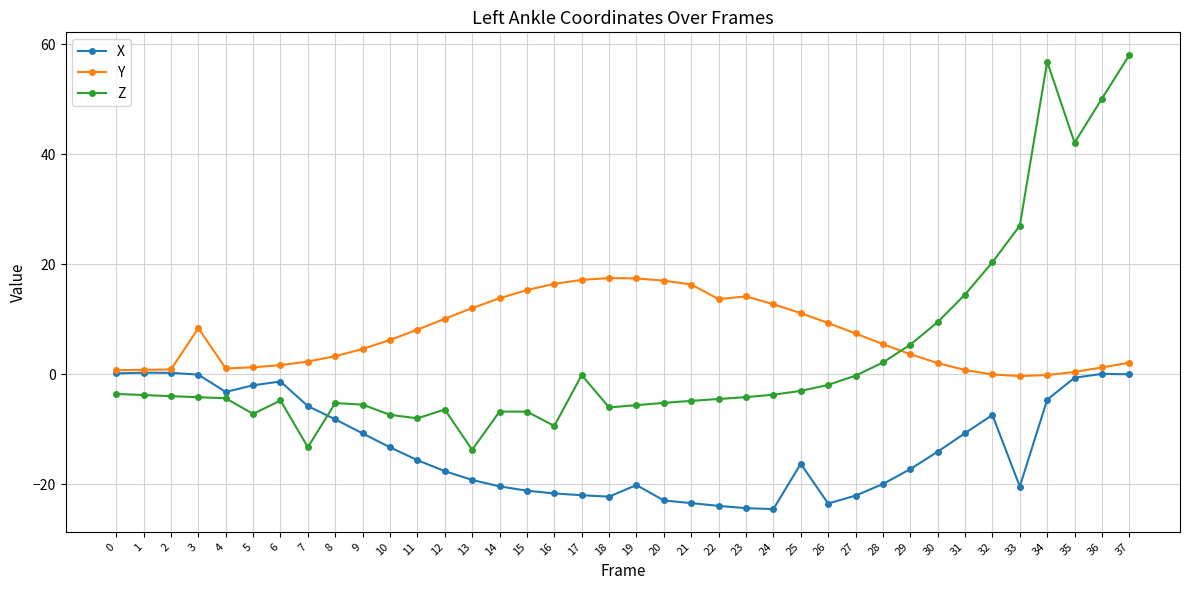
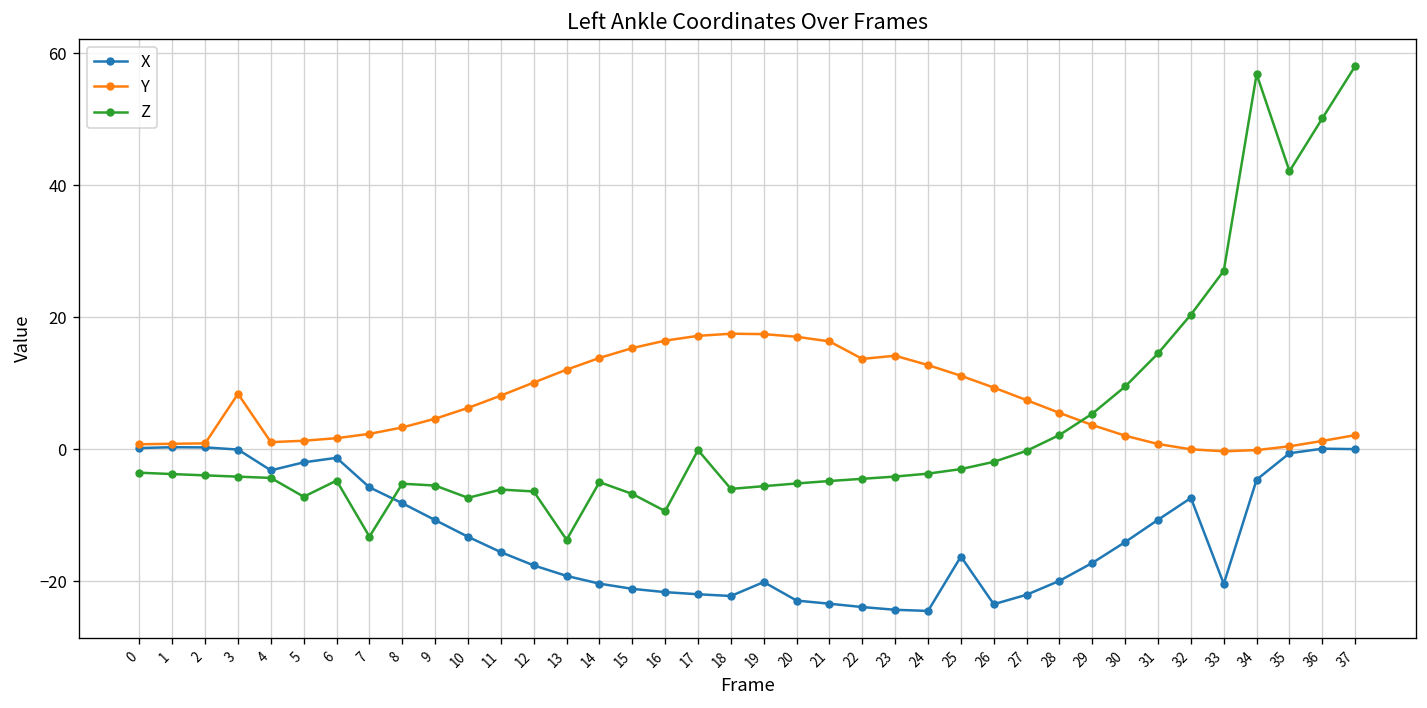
  {
    "X": {
      "0": 0,
      "1": 0,
      "2": 0,
      "3": 0,
      "4": -3,
      "5": -2,
      "6": -1,
      "7": -6,
      "8": -8,
      "9": -11,
      "10": -13,
      "11": -16,
      "12": -18,
      "13": -19,
      "14": -20,
      "15": -21,
      "16": -22,
      "17": -22,
      "18": -22,
      "19": -20,
      "20": -23,
      "21": -23,
      "22": -24,
      "23": -24,
      "24": -24,
      "25": -16,
      "26": -23,
      "27": -22,
      "28": -20,
      "29": -17,
      "30": -14,
      "31": -11,
      "32": -7,
      "33": -20,
      "34": -5,
      "35": -1,
      "36": 0,
      "37": 0
    },
    "Y": {
      "0": 1,
      "1": 1,
      "2": 1,
      "3": 8,
      "4": 1,
      "5": 1,
      "6": 2,
      "7": 2,
      "8": 3,
      "9": 5,
      "10": 6,
      "11": 8,
      "12": 10,
      "13": 12,
      "14": 14,
      "15": 15,
      "16": 16,
      "17": 17,
      "18": 18,
      "19": 17,
      "20": 17,
      "21": 16,
      "22": 14,
      "23": 14,
      "24": 13,
      "25": 11,
      "26": 9,
      "27": 7,
      "28": 6,
      "29": 4,
      "30": 2,
      "31": 1,
      "32": 0,
      "33": 0,
      "34": 0,
      "35": 0,
      "36": 1,
      "37": 2
    },
    "Z": {
      "0": -4,
      "1": -4,
      "2": -4,
      "3": -4,
      "4": -4,
      "5": -7,
      "6": -5,
      "7": -13,
      "8": -5,
      "9": -5,
      "10": -7,
-     "11": -8,
+     "11": -6,
      "12": -6,
      "13": -14,
-     "14": -7,
+     "14": -5,
      "15": -7,
      "16": -9,
      "17": 0,
      "18": -6,
      "19": -6,
      "20": -5,
      "21": -5,
      "22": -4,
      "23": -4,
      "24": -4,
      "25": -3,
      "26": -2,
      "27": 0,
      "28": 2,
      "29": 5,
      "30": 10,
      "31": 15,
      "32": 20,
      "33": 27,
      "34": 57,
      "35": 42,
      "36": 50,
      "37": 58
    }
  }
